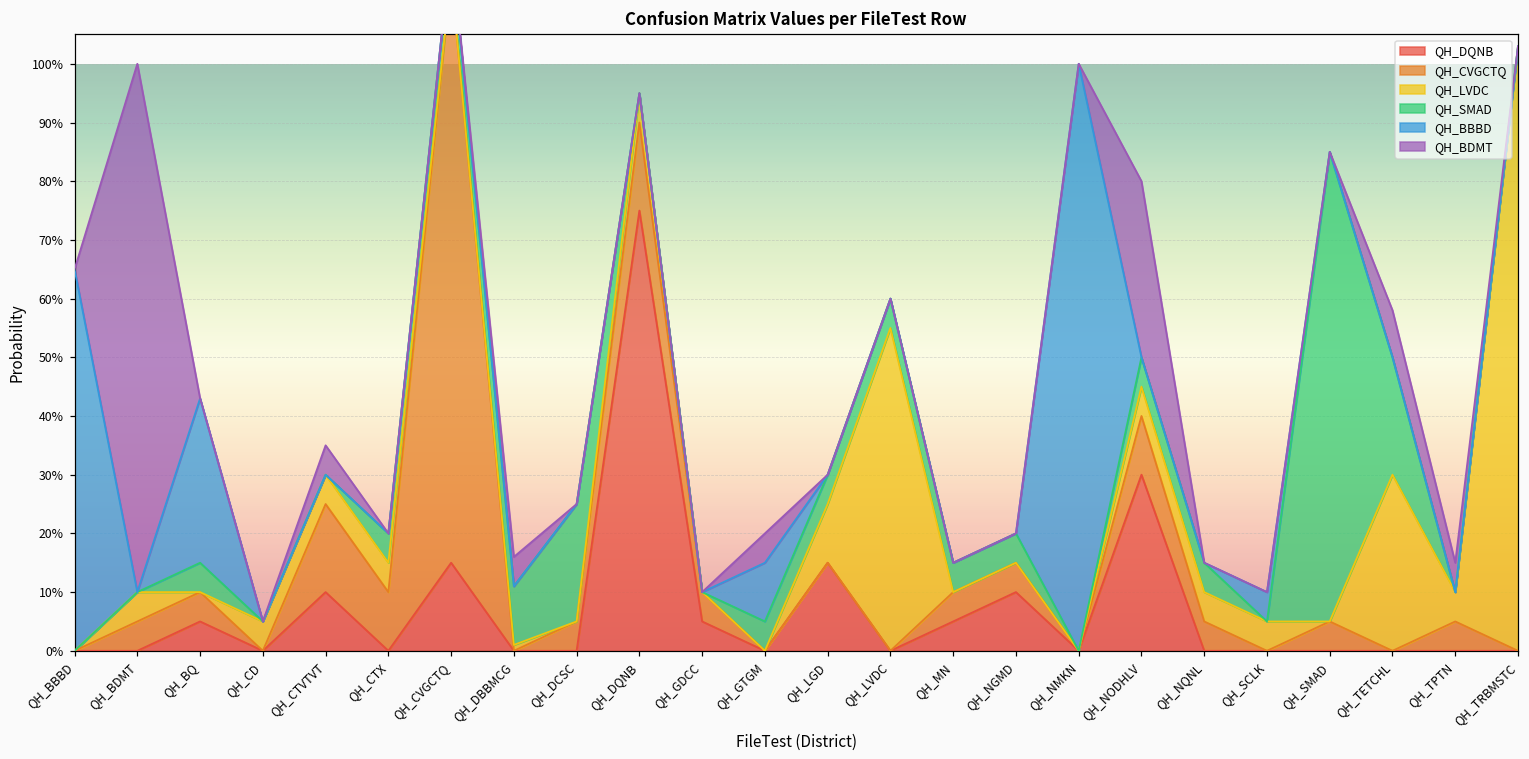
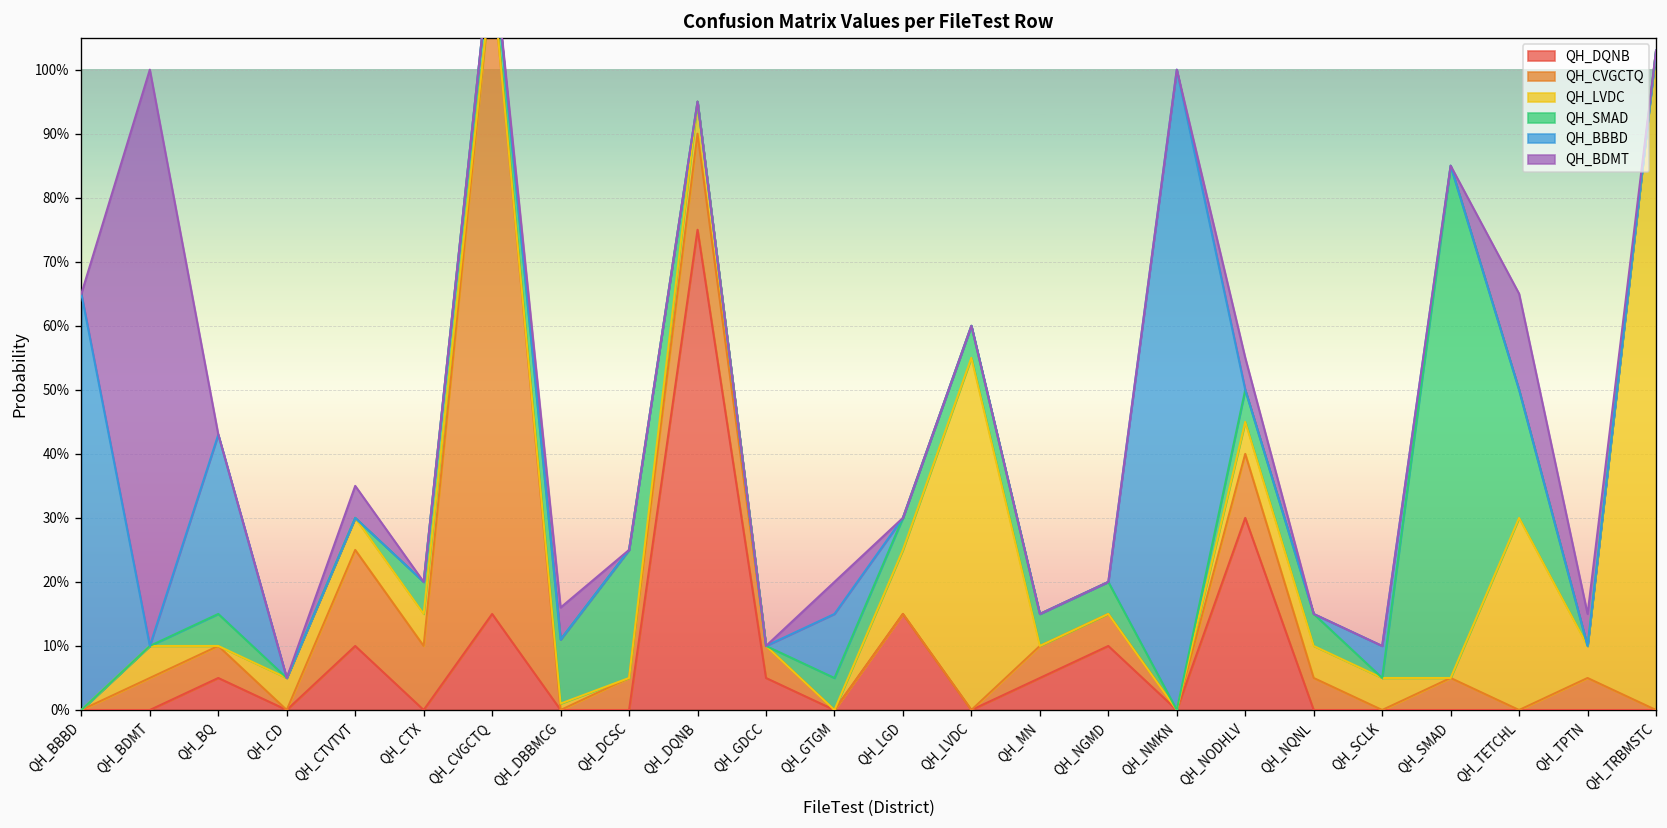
  {
    "QH_LVDC": {
      "QH_CTX": "5%",
      "QH_DBBMCG": "1%",
      "QH_LGD": "10%",
      "QH_LVDC": "55%",
      "QH_NODHLV": "5%",
      "QH_NQNL": "5%",
      "QH_TETCHL": "30%"
    },
    "QH_SMAD": {
      "QH_BQ": "5%",
      "QH_GTGM": "5%"
    },
    "QH_BBBD": {
      "QH_GTGM": "10%"
    },
    "QH_BDMT": {
      "QH_BDMT": "90%",
      "QH_CTVTVT": "5%",
      "QH_DBBMCG": "5%",
      "QH_GTGM": "5%",
-     "QH_NODHLV": "30%",
-     "QH_TETCHL": "8%",
+     "QH_NODHLV": "5%",
+     "QH_TETCHL": "15%",
      "QH_TPTN": "5%"
    }
  }
